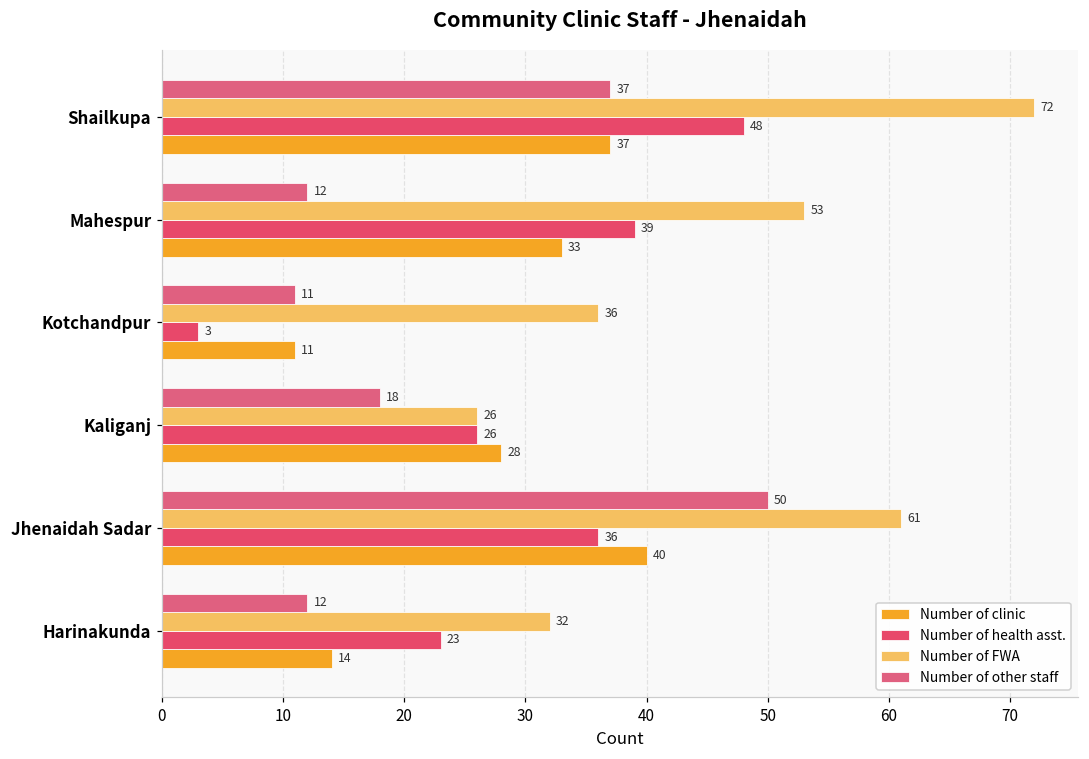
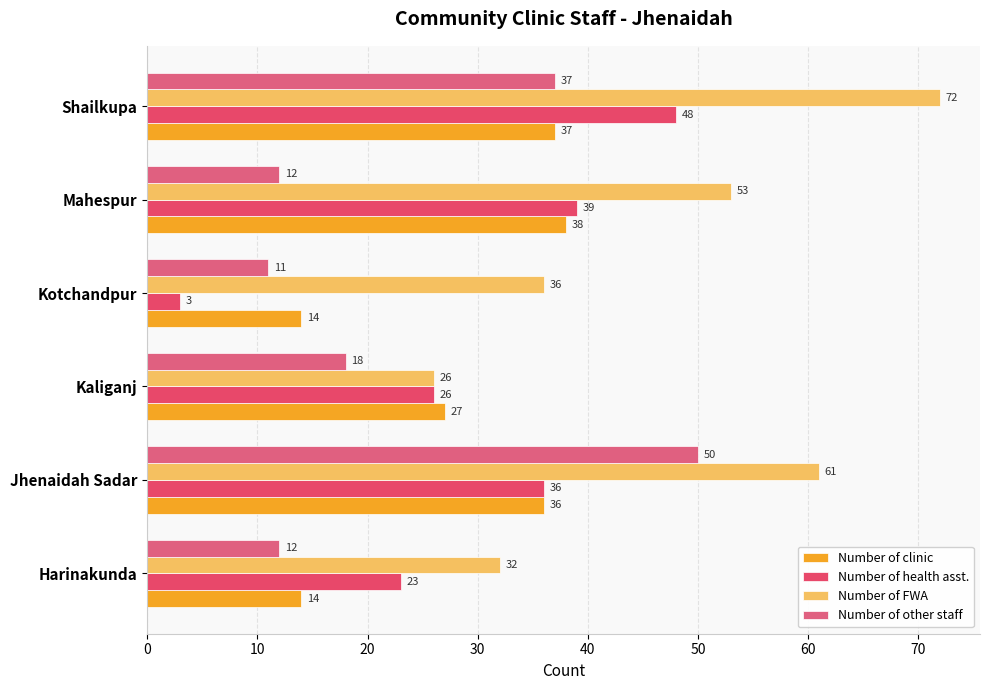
  {
    "Number of clinic": {
      "Shailkupa": 37,
-     "Mahespur": 33,
-     "Kotchandpur": 11,
-     "Kaliganj": 28,
-     "Jhenaidah Sadar": 40,
+     "Mahespur": 38,
+     "Kotchandpur": 14,
+     "Kaliganj": 27,
+     "Jhenaidah Sadar": 36,
      "Harinakunda": 14
    },
    "Number of FWA": {
      "Shailkupa": 72,
      "Mahespur": 53,
      "Kotchandpur": 36,
      "Kaliganj": 26,
      "Jhenaidah Sadar": 61,
      "Harinakunda": 32
    }
  }
